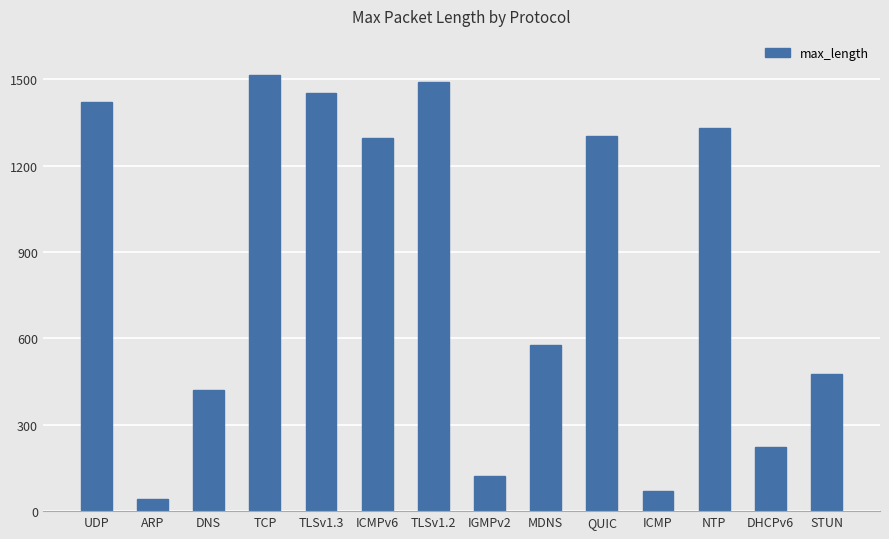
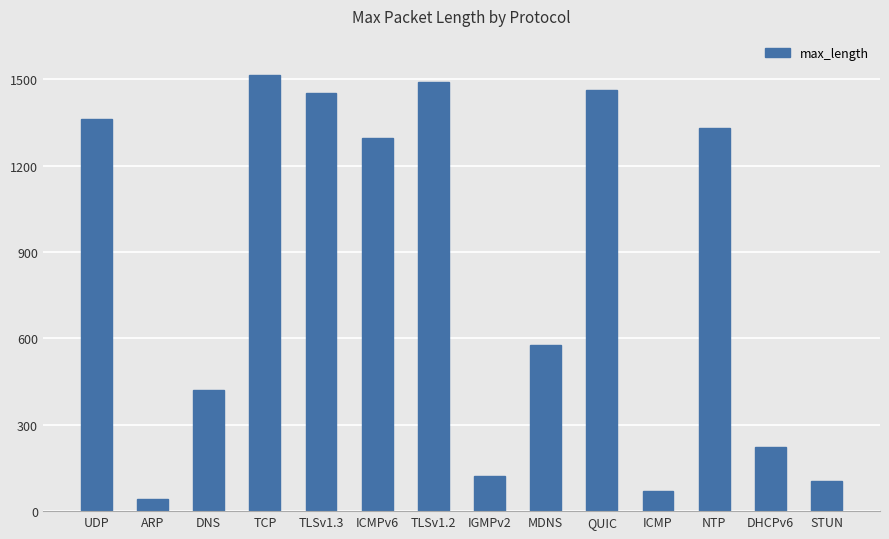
  {
-   "UDP": 1420,
+   "UDP": 1360,
    "ARP": 40,
    "DNS": 420,
    "TCP": 1510,
    "TLSv1.3": 1450,
    "ICMPv6": 1290,
    "TLSv1.2": 1490,
    "IGMPv2": 120,
    "MDNS": 580,
-   "QUIC": 1300,
+   "QUIC": 1460,
    "ICMP": 70,
    "NTP": 1330,
    "DHCPv6": 220,
-   "STUN": 480
+   "STUN": 110
  }
